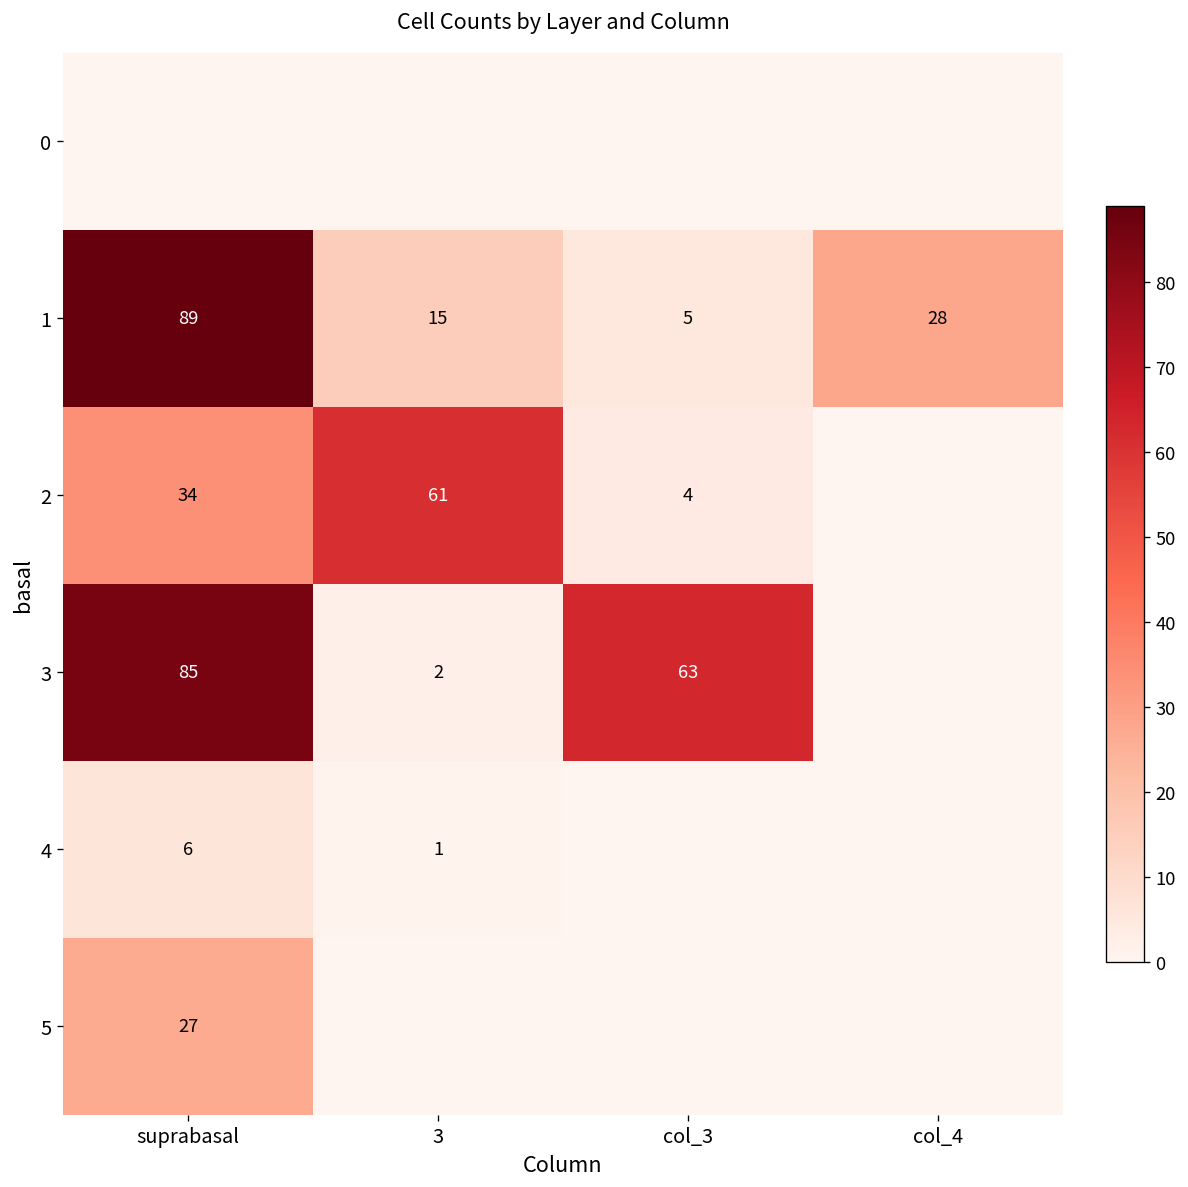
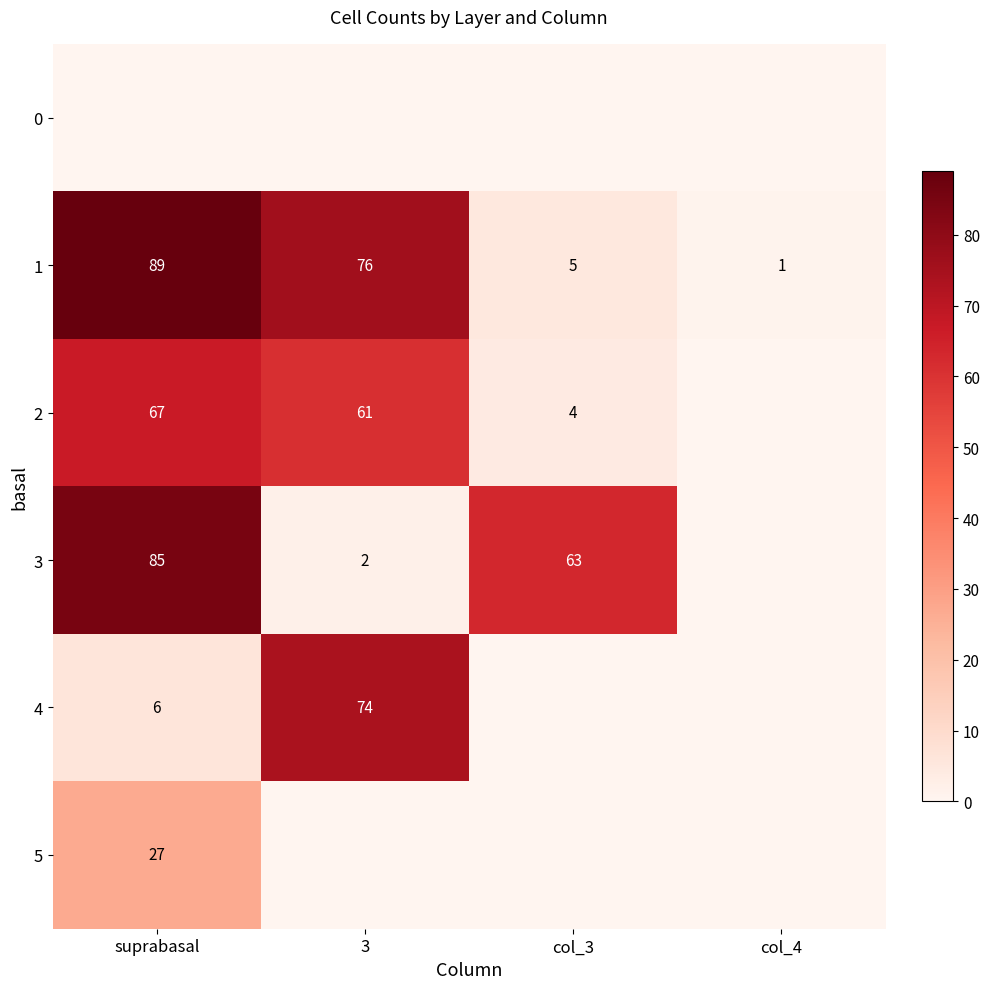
  {
    "1": {
      "suprabasal": 89,
-     "3": 15,
+     "3": 76,
      "col_3": 5,
-     "col_4": 28
+     "col_4": 1
    },
    "2": {
-     "suprabasal": 34,
+     "suprabasal": 67,
      "3": 61,
      "col_3": 4
    },
    "3": {
      "suprabasal": 85,
      "3": 2,
      "col_3": 63
    },
    "4": {
      "suprabasal": 6,
-     "3": 1
+     "3": 74
    },
    "5": {
      "suprabasal": 27
    }
  }
